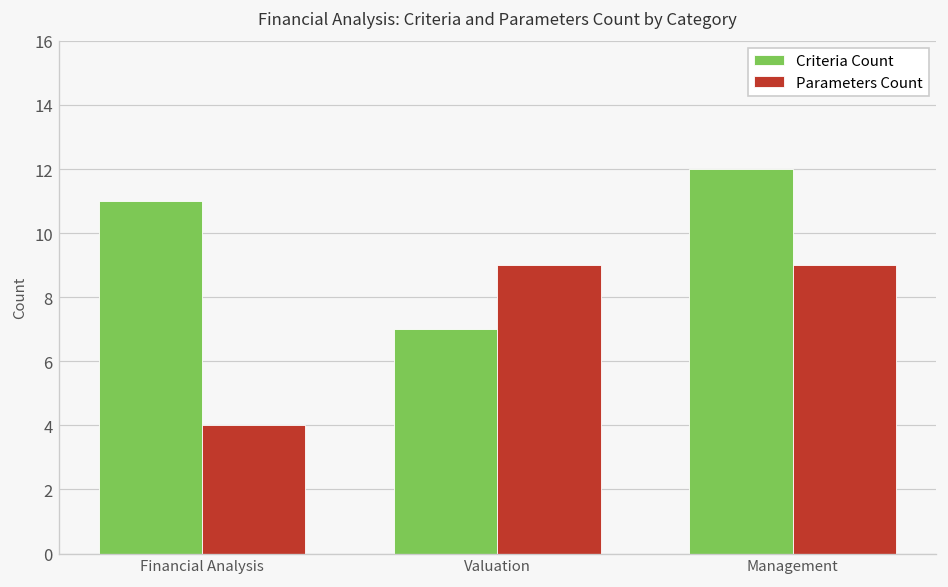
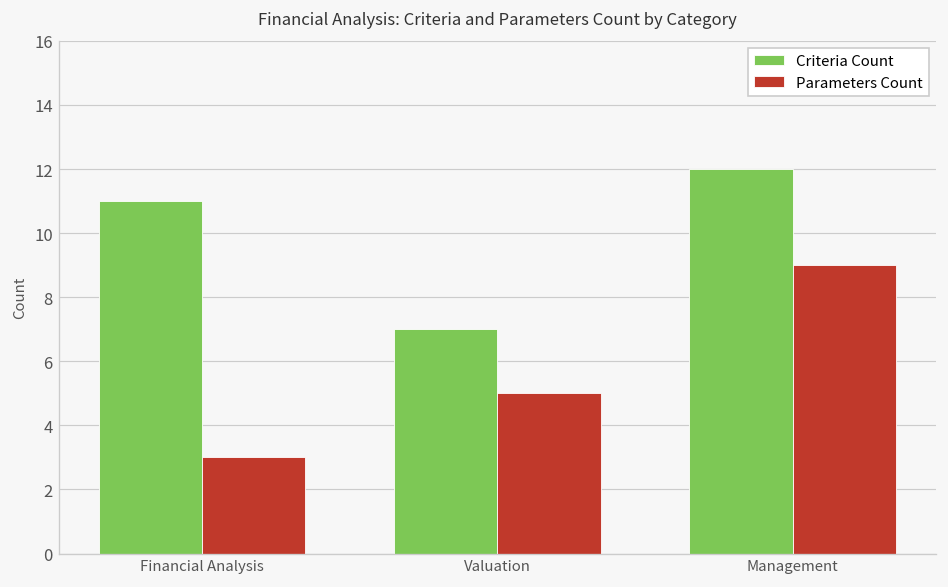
  {
    "Criteria Count": {
      "Financial Analysis": 11,
      "Valuation": 7,
      "Management": 12
    },
    "Parameters Count": {
-     "Financial Analysis": 4,
-     "Valuation": 9,
+     "Financial Analysis": 3,
+     "Valuation": 5,
      "Management": 9
    }
  }
